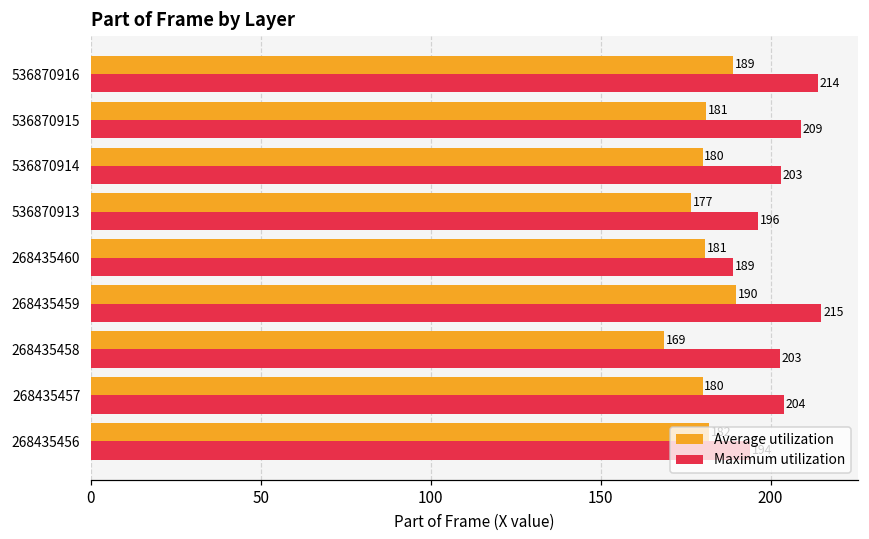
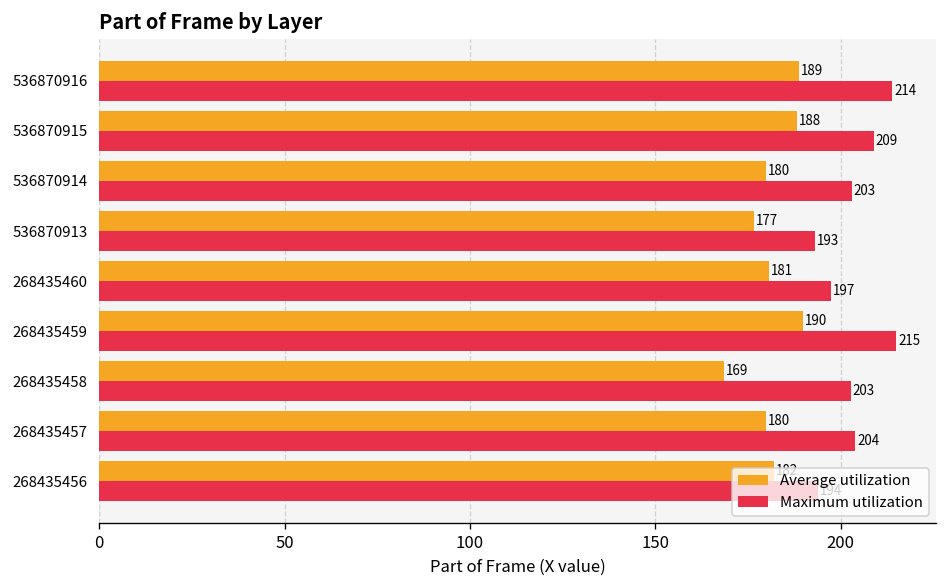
  {
    "Average utilization": {
      "536870916": 189,
-     "536870915": 181,
+     "536870915": 188,
      "536870914": 180,
      "536870913": 177,
      "268435460": 181,
      "268435459": 190,
      "268435458": 169,
      "268435457": 180
    },
    "Maximum utilization": {
      "536870916": 214,
      "536870915": 209,
      "536870914": 203,
-     "536870913": 196,
-     "268435460": 189,
+     "536870913": 193,
+     "268435460": 197,
      "268435459": 215,
      "268435458": 203,
      "268435457": 204
    }
  }
